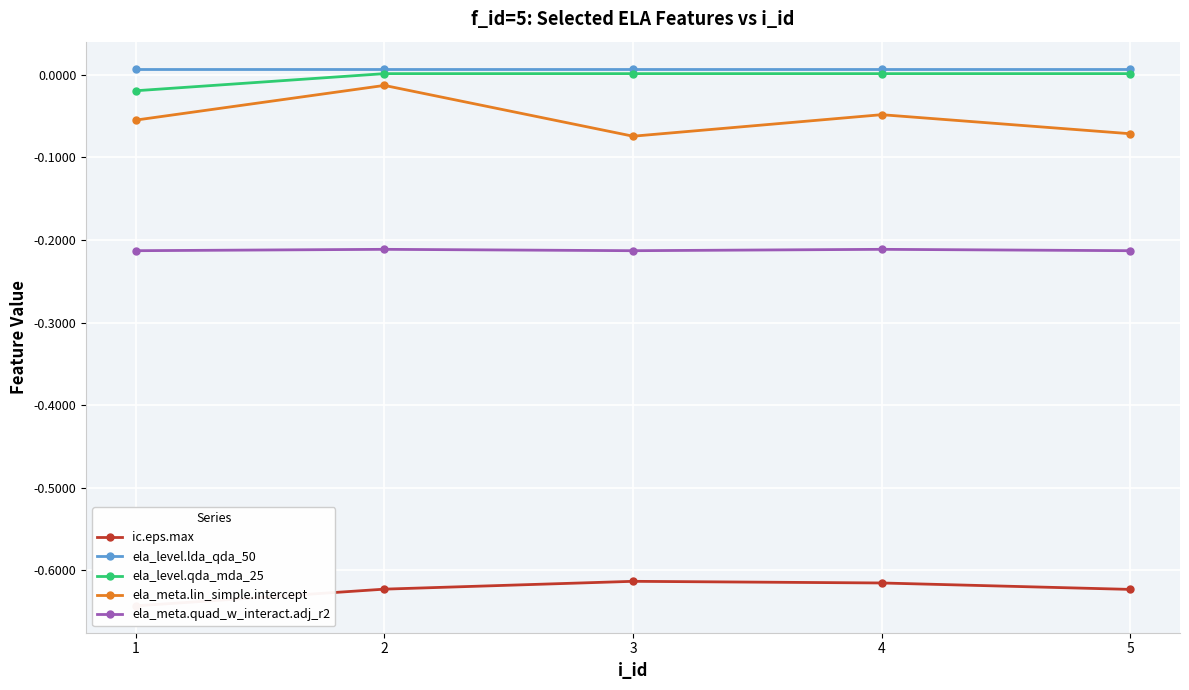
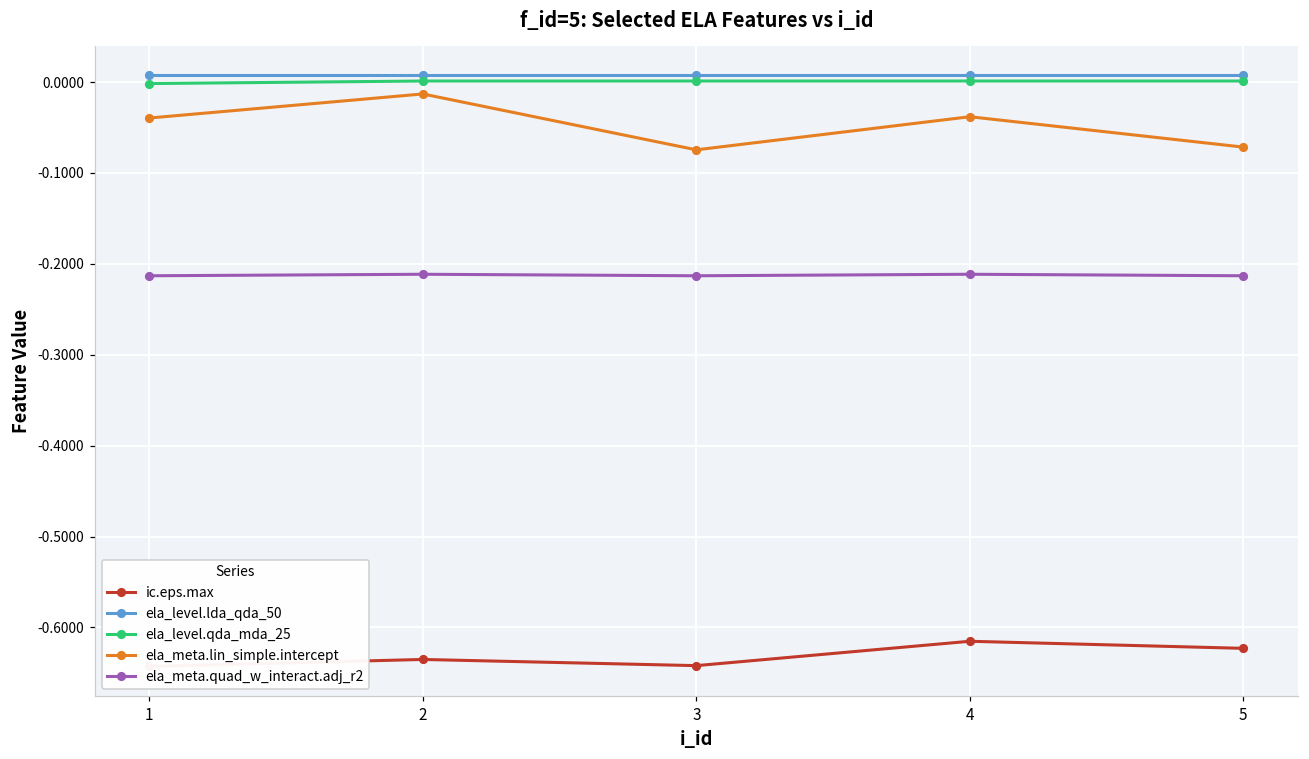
  {
    "ic.eps.max": {
-     "2": -0.62,
-     "3": -0.61,
+     "2": -0.64,
+     "3": -0.64,
      "4": -0.62,
      "5": -0.62
    },
    "ela_level.lda_qda_50": {
      "1": 0.01,
      "2": 0.01,
      "3": 0.01,
      "4": 0.01,
      "5": 0.01
    },
    "ela_level.qda_mda_25": {
-     "1": -0.02,
+     "1": 0.00,
      "2": 0.00,
      "3": 0.00,
      "4": 0.00,
      "5": 0.00
    },
    "ela_meta.lin_simple.intercept": {
-     "1": -0.06,
+     "1": -0.04,
      "2": -0.01,
      "3": -0.07,
-     "4": -0.05,
+     "4": -0.04,
      "5": -0.07
    },
    "ela_meta.quad_w_interact.adj_r2": {
      "1": -0.21,
      "2": -0.21,
      "3": -0.21,
      "4": -0.21,
      "5": -0.21
    }
  }
